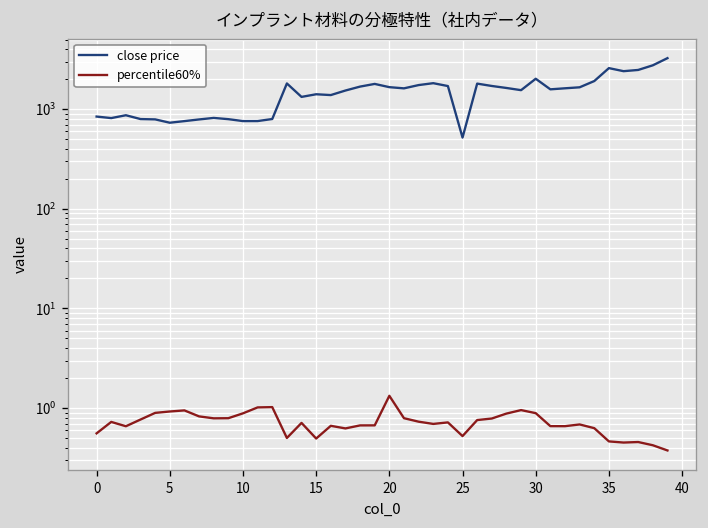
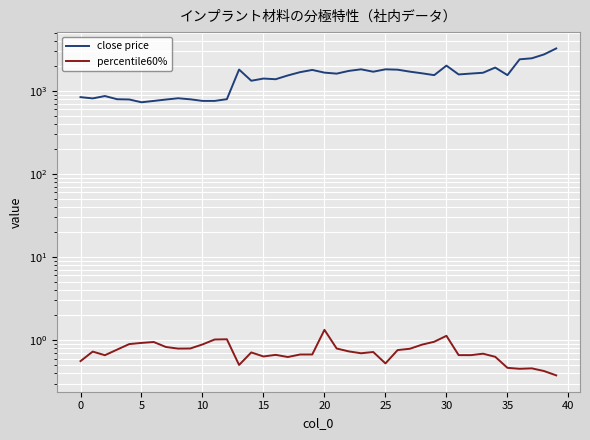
  {
    "close price": {
      "0": 800,
      "5": 700,
      "10": 800,
      "15": 1400,
      "20": 1700,
-     "25": 500,
+     "25": 1800,
      "30": 2000,
-     "35": 2600
+     "35": 1600
    },
    "percentile60%": {
      "0": 0.6,
      "5": 0.9,
      "10": 0.9,
-     "15": 0.5,
+     "15": 0.6,
      "20": 1.3,
      "25": 0.5,
-     "30": 0.9,
+     "30": 1.1,
      "35": 0.5
    }
  }
